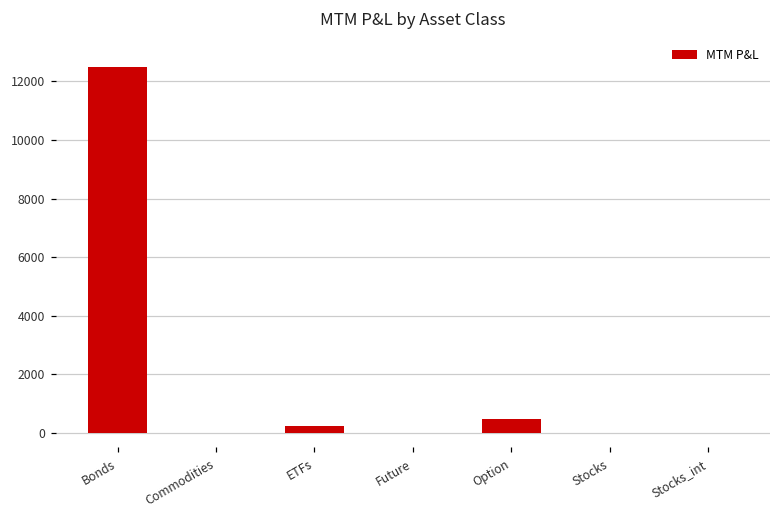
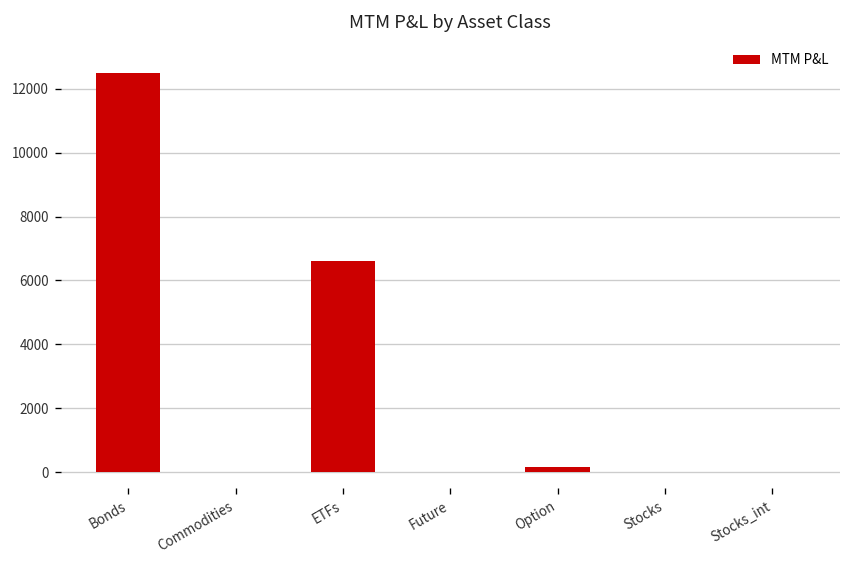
  {
    "Bonds": 12500,
    "Commodities": 0,
-   "ETFs": 200,
+   "ETFs": 6600,
    "Future": 0,
-   "Option": 500,
+   "Option": 200,
    "Stocks": 0,
    "Stocks_int": 0
  }
